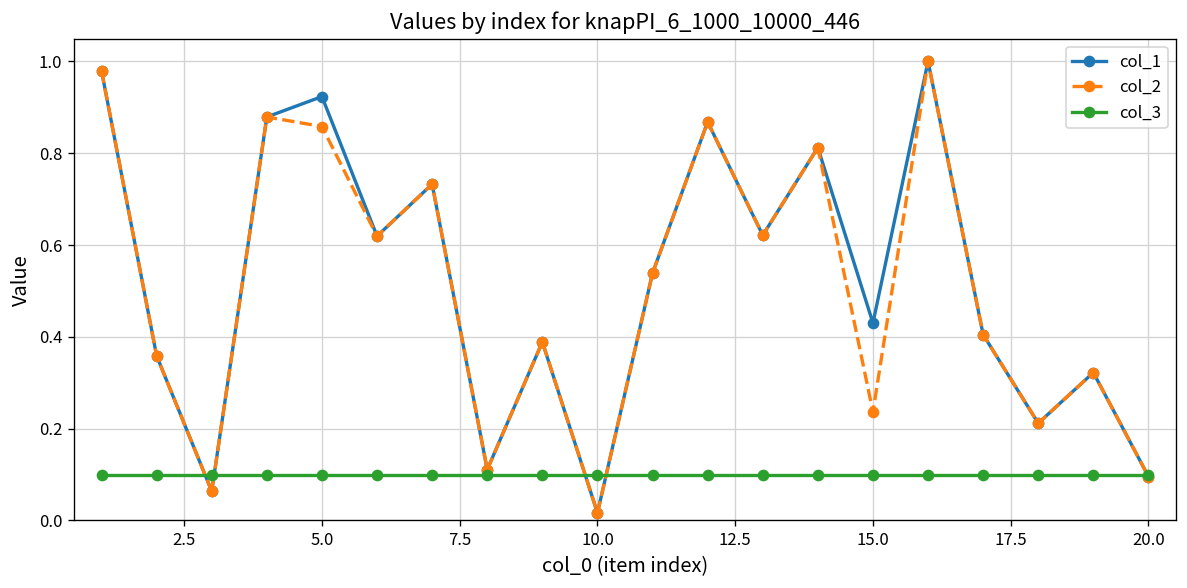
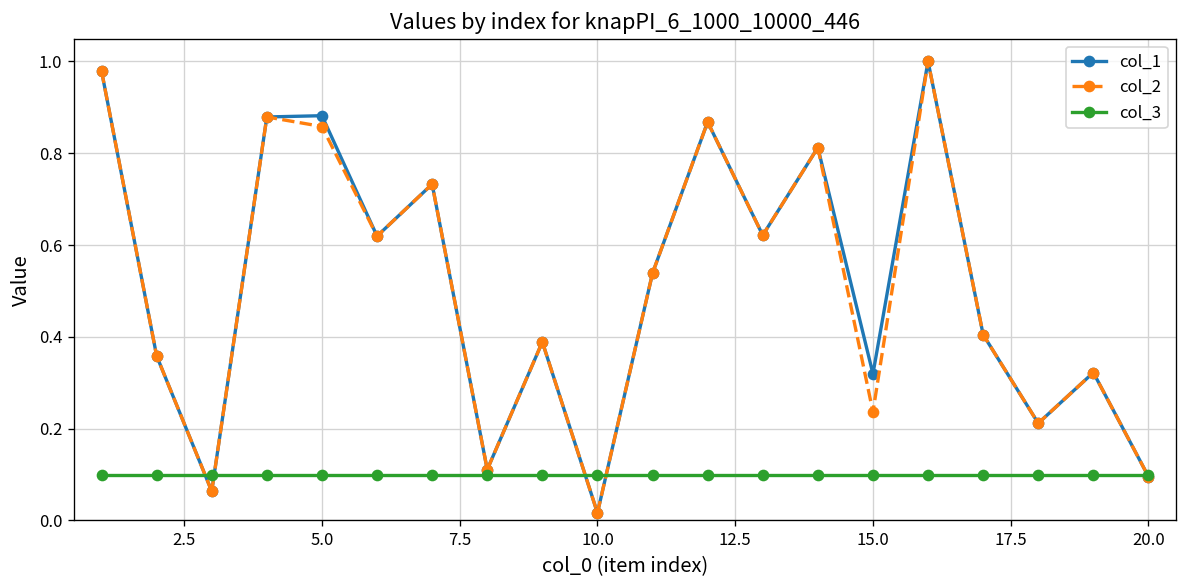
  {
    "col_1": {
-     "5.0": 0.92,
-     "15.0": 0.43
+     "5.0": 0.88,
+     "15.0": 0.32
    },
    "col_2": {
      "5.0": 0.86,
      "15.0": 0.24
    },
    "col_3": {
      "5.0": 0.10,
      "10.0": 0.10,
      "15.0": 0.10
    }
  }
